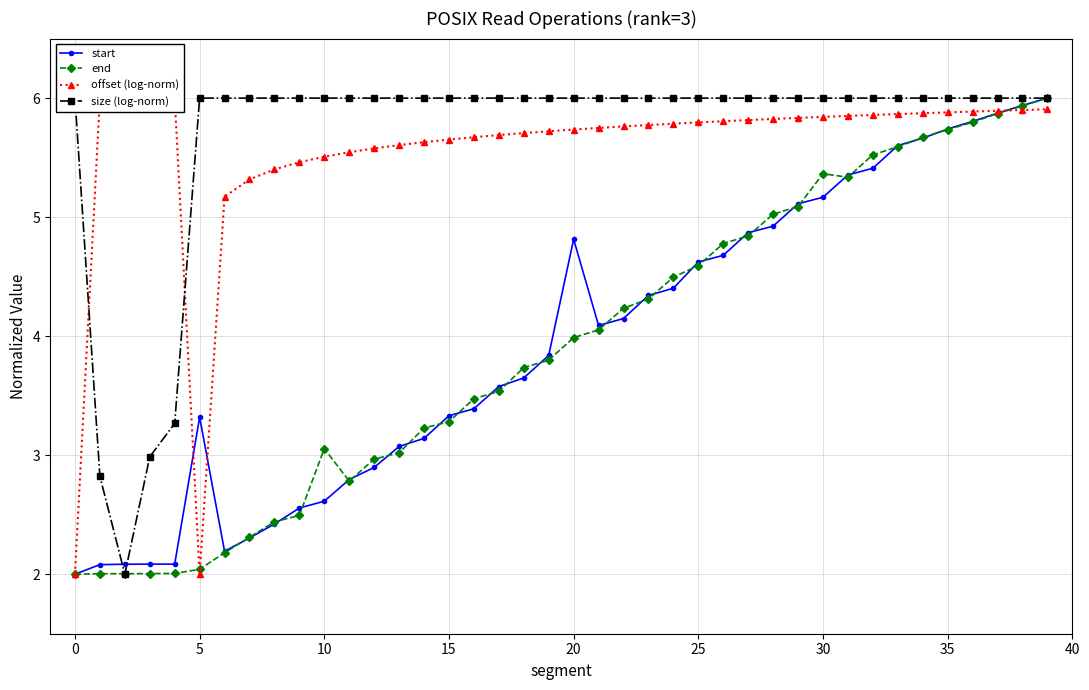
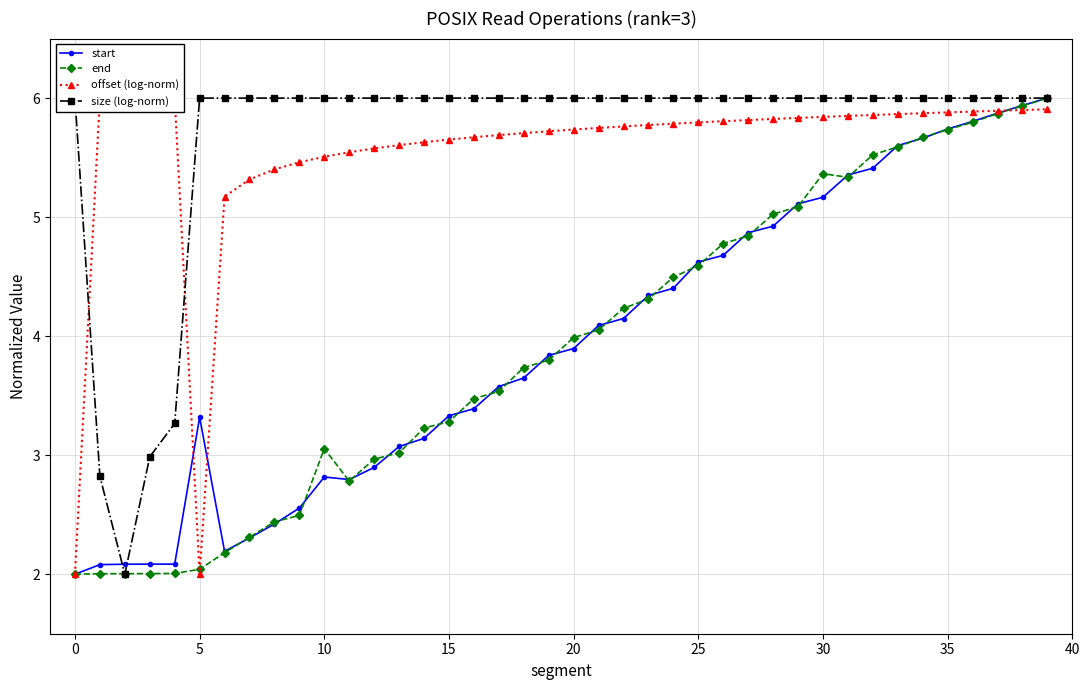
  {
    "start": {
      "5": 3.32,
-     "10": 2.61,
+     "10": 2.82,
      "15": 3.33,
-     "20": 4.81,
+     "20": 3.90,
      "25": 4.62,
      "30": 5.17
    },
    "end": {
      "5": 2.04,
      "10": 3.05,
      "15": 3.28,
      "20": 3.99,
      "25": 4.59,
      "30": 5.36
    },
    "offset (log-norm)": {
      "5": 2.00,
      "10": 5.51,
      "15": 5.65,
      "20": 5.74,
      "25": 5.80,
      "30": 5.84,
      "35": 5.88
    },
    "size (log-norm)": {
      "5": 6.00,
      "10": 6.00,
      "15": 6.00,
      "20": 6.00,
      "25": 6.00,
      "30": 6.00,
      "35": 6.00
    }
  }
